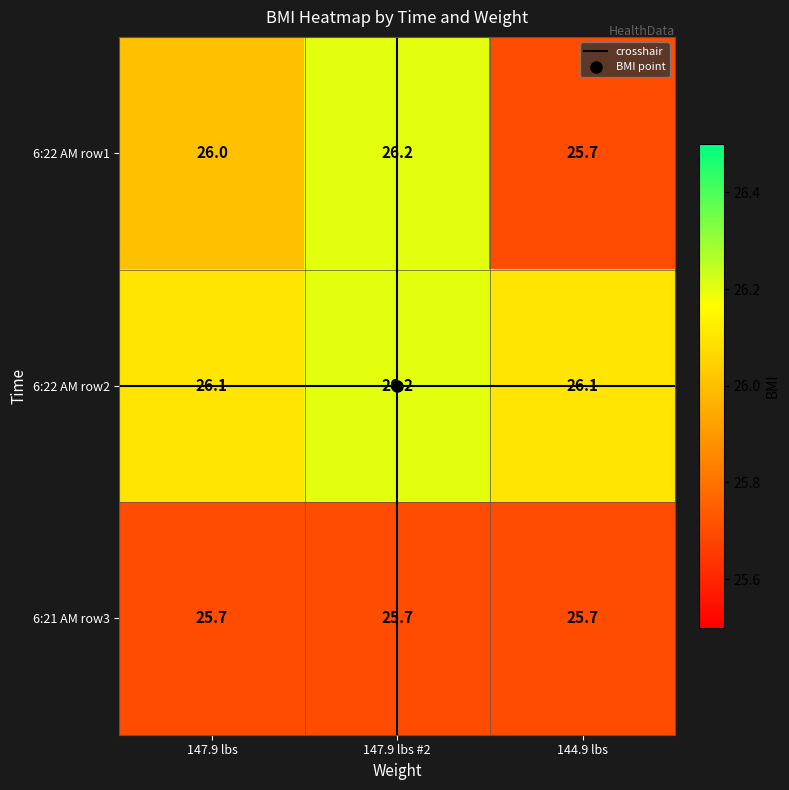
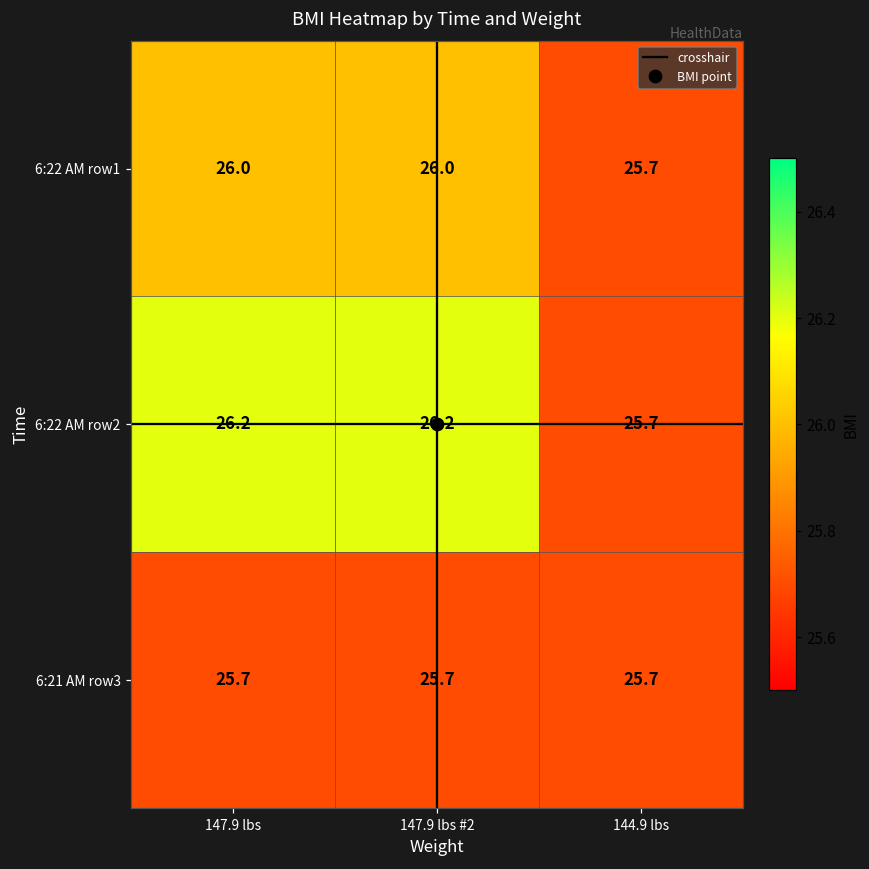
  {
    "6:22 AM row1": {
      "147.9 lbs": 26.0,
-     "147.9 lbs #2": 26.2,
+     "147.9 lbs #2": 26.0,
      "144.9 lbs": 25.7
    },
    "6:22 AM row2": {
-     "147.9 lbs": 26.1,
-     "144.9 lbs": 26.1
+     "147.9 lbs": 26.2,
+     "144.9 lbs": 25.7
    },
    "6:21 AM row3": {
      "147.9 lbs": 25.7,
      "147.9 lbs #2": 25.7,
      "144.9 lbs": 25.7
    }
  }
